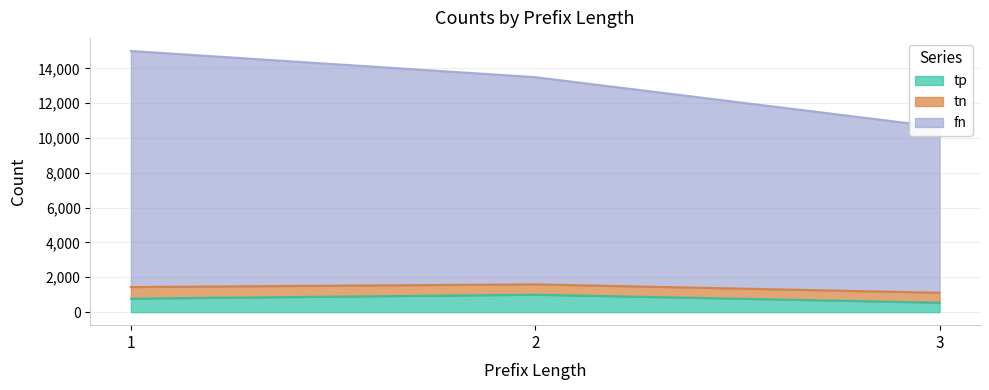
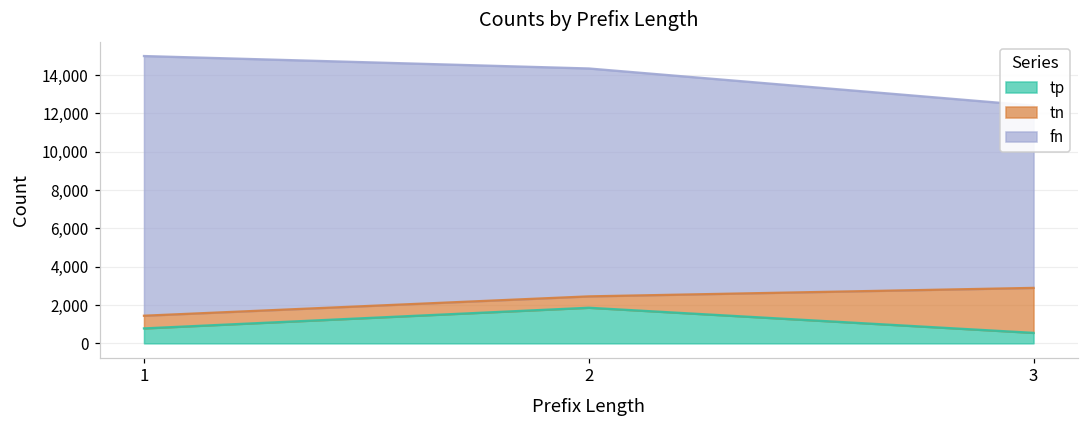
  {
    "tp": {
      "1": "800",
-     "2": "1,000",
+     "2": "1,900",
      "3": "500"
    },
    "tn": {
      "1": "700",
      "2": "600",
-     "3": "600"
+     "3": "2,300"
    },
    "fn": {
      "1": "13,600",
      "2": "11,900"
    }
  }
